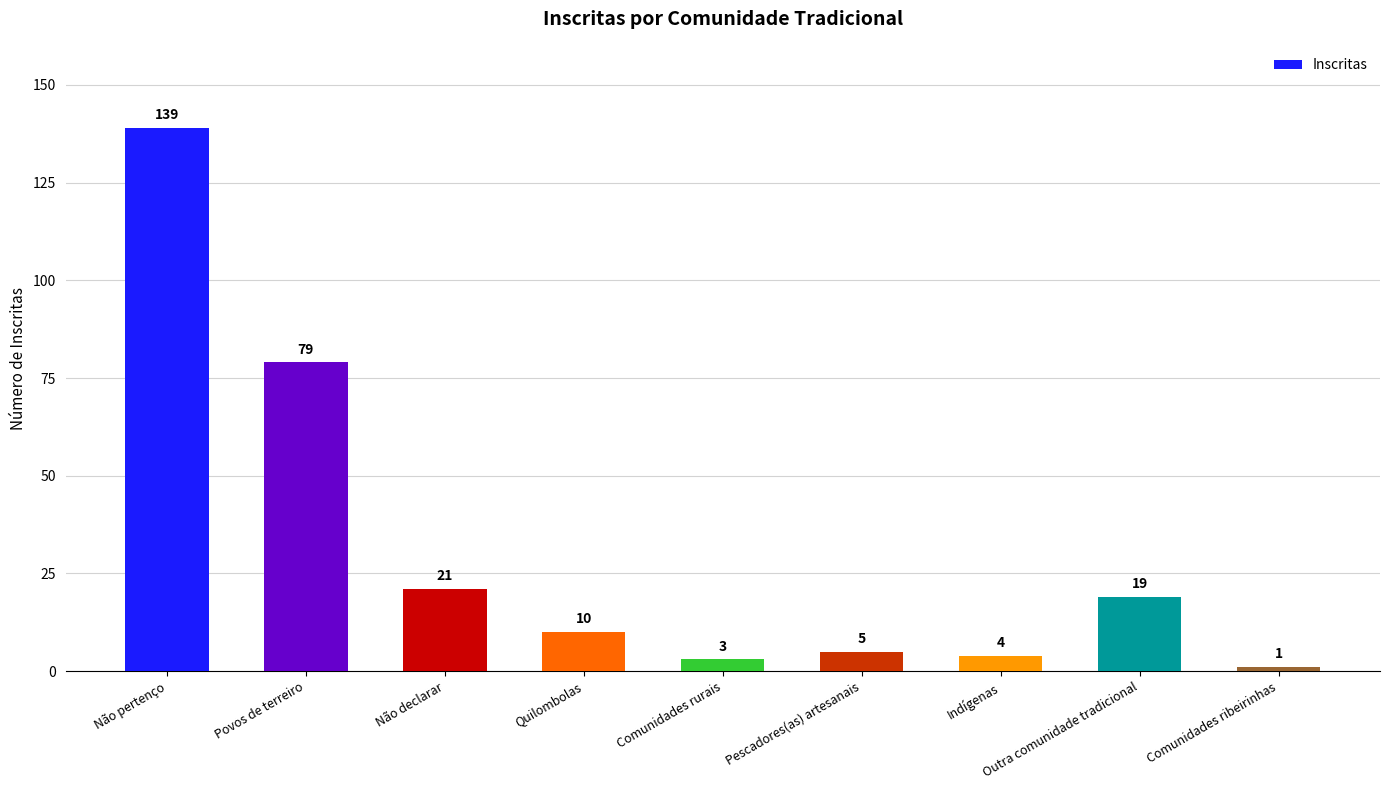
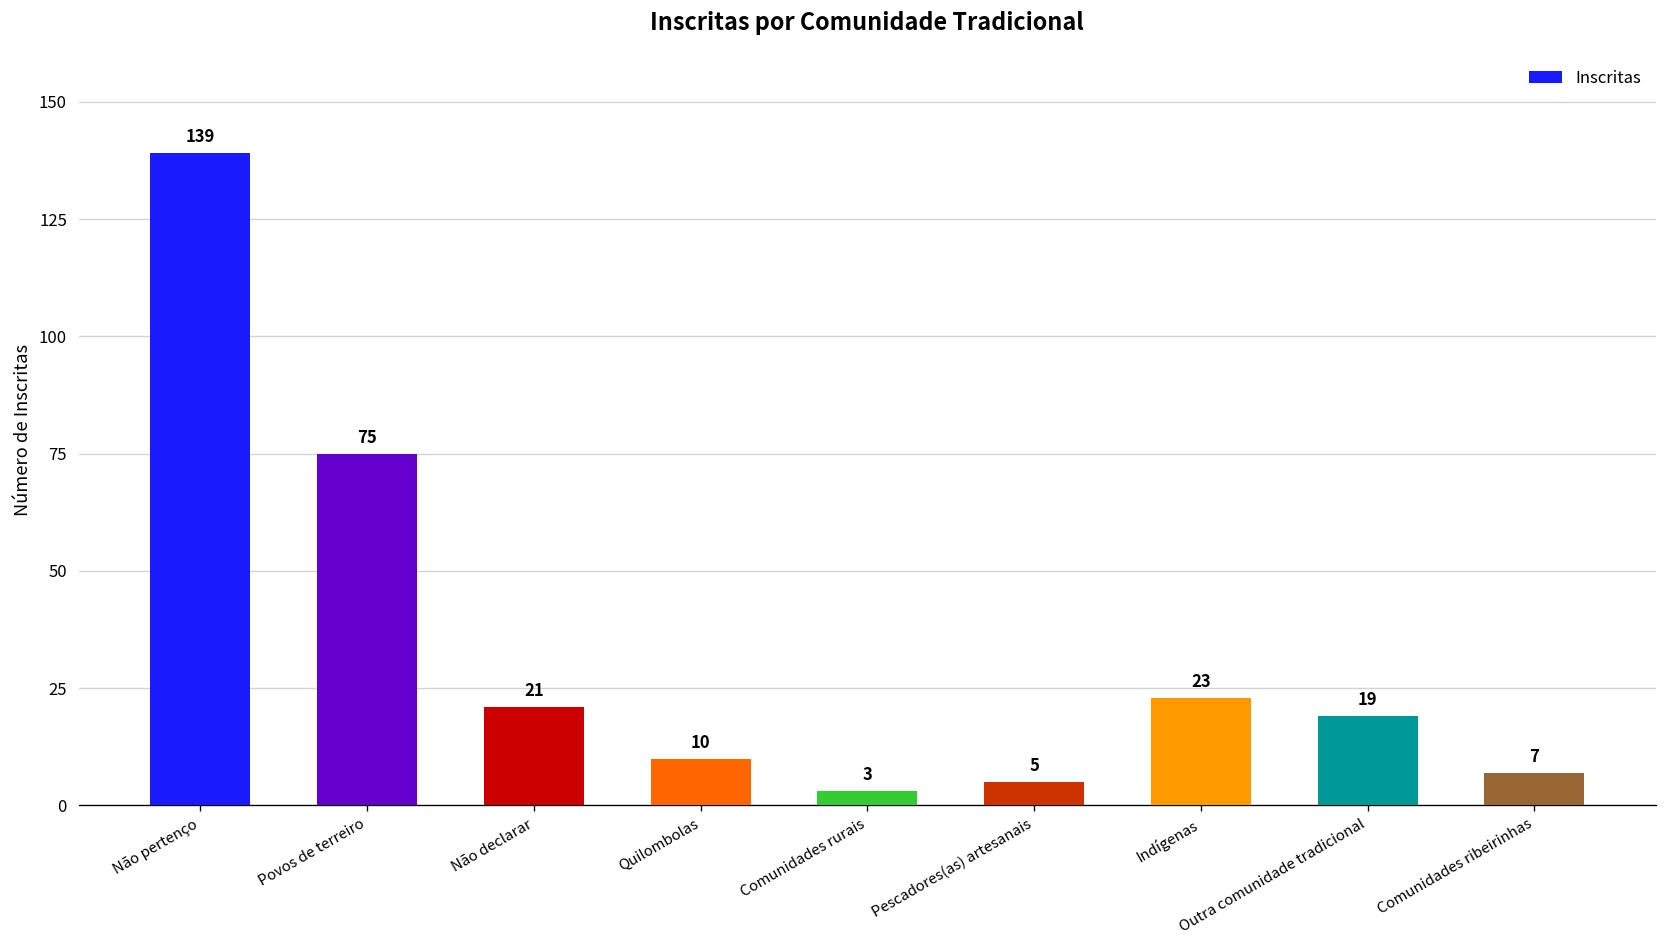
  {
    "Não pertenço": 139,
-   "Povos de terreiro": 79,
+   "Povos de terreiro": 75,
    "Não declarar": 21,
    "Quilombolas": 10,
    "Comunidades rurais": 3,
    "Pescadores(as) artesanais": 5,
-   "Indígenas": 4,
+   "Indígenas": 23,
    "Outra comunidade tradicional": 19,
-   "Comunidades ribeirinhas": 1
+   "Comunidades ribeirinhas": 7
  }
